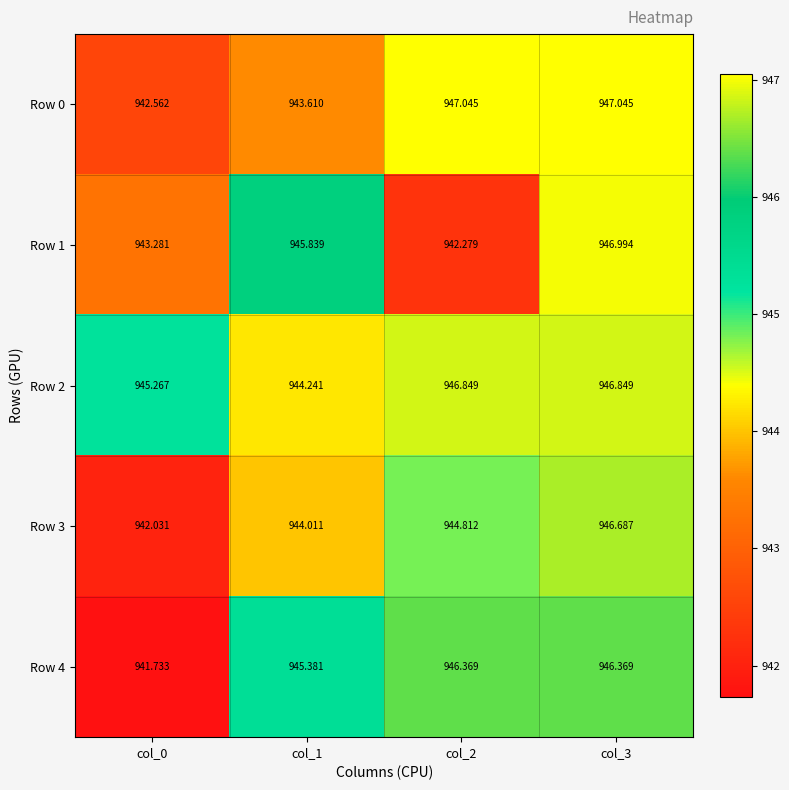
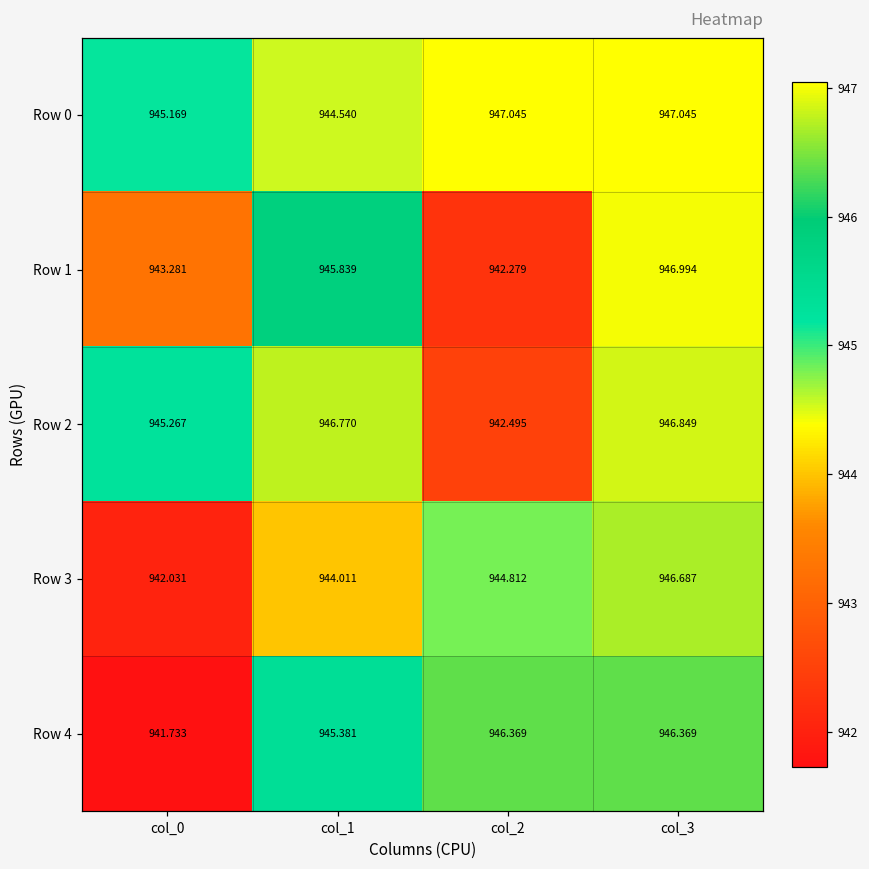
  {
    "Row 0": {
-     "col_0": 942.562,
-     "col_1": 943.610,
+     "col_0": 945.169,
+     "col_1": 944.540,
      "col_2": 947.045,
      "col_3": 947.045
    },
    "Row 1": {
      "col_0": 943.281,
      "col_1": 945.839,
      "col_2": 942.279,
      "col_3": 946.994
    },
    "Row 2": {
      "col_0": 945.267,
-     "col_1": 944.241,
-     "col_2": 946.849,
+     "col_1": 946.770,
+     "col_2": 942.495,
      "col_3": 946.849
    },
    "Row 3": {
      "col_0": 942.031,
      "col_1": 944.011,
      "col_2": 944.812,
      "col_3": 946.687
    },
    "Row 4": {
      "col_0": 941.733,
      "col_1": 945.381,
      "col_2": 946.369,
      "col_3": 946.369
    }
  }
